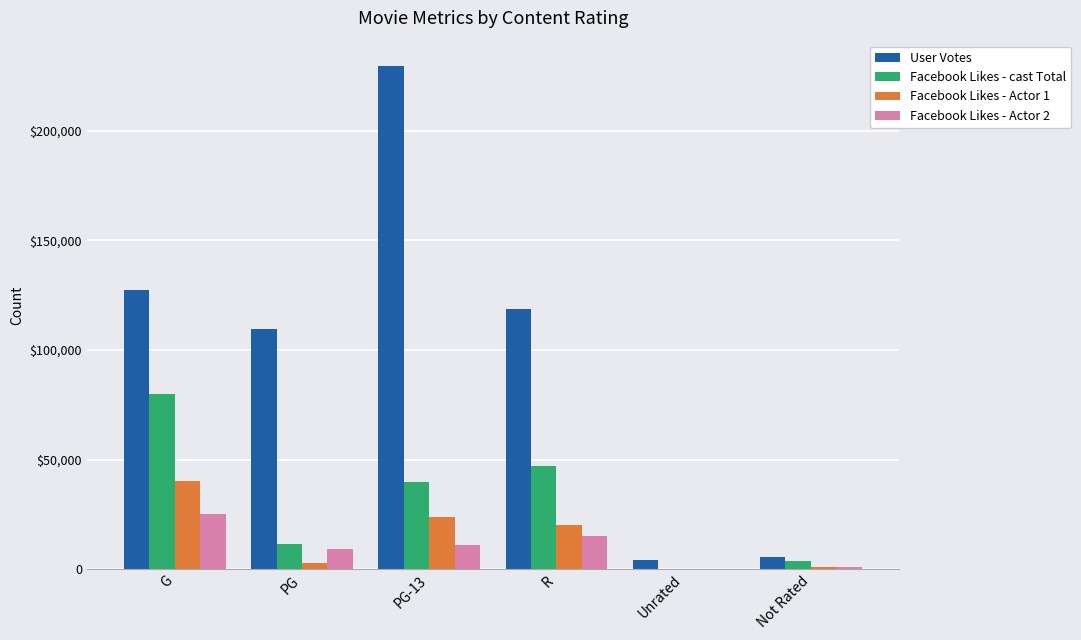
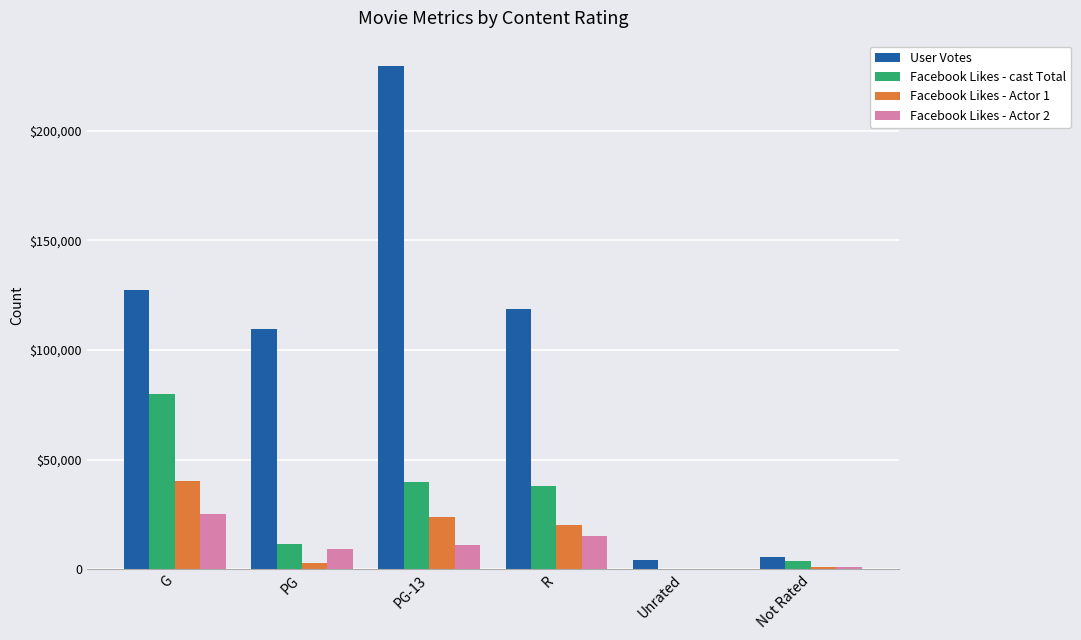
  {
    "User Votes": {
      "G": "$128,000",
      "PG": "$110,000",
      "PG-13": "$230,000",
      "R": "$119,000",
      "Unrated": "$4,000",
      "Not Rated": "$5,000"
    },
    "Facebook Likes - cast Total": {
      "G": "$80,000",
      "PG": "$12,000",
      "PG-13": "$40,000",
-     "R": "$47,000",
+     "R": "$38,000",
      "Not Rated": "$4,000"
    },
    "Facebook Likes - Actor 1": {
      "G": "$40,000",
      "PG": "$3,000",
      "PG-13": "$24,000",
      "R": "$20,000"
    },
    "Facebook Likes - Actor 2": {
      "G": "$25,000",
      "PG": "$9,000",
      "PG-13": "$11,000",
      "R": "$15,000"
    }
  }
